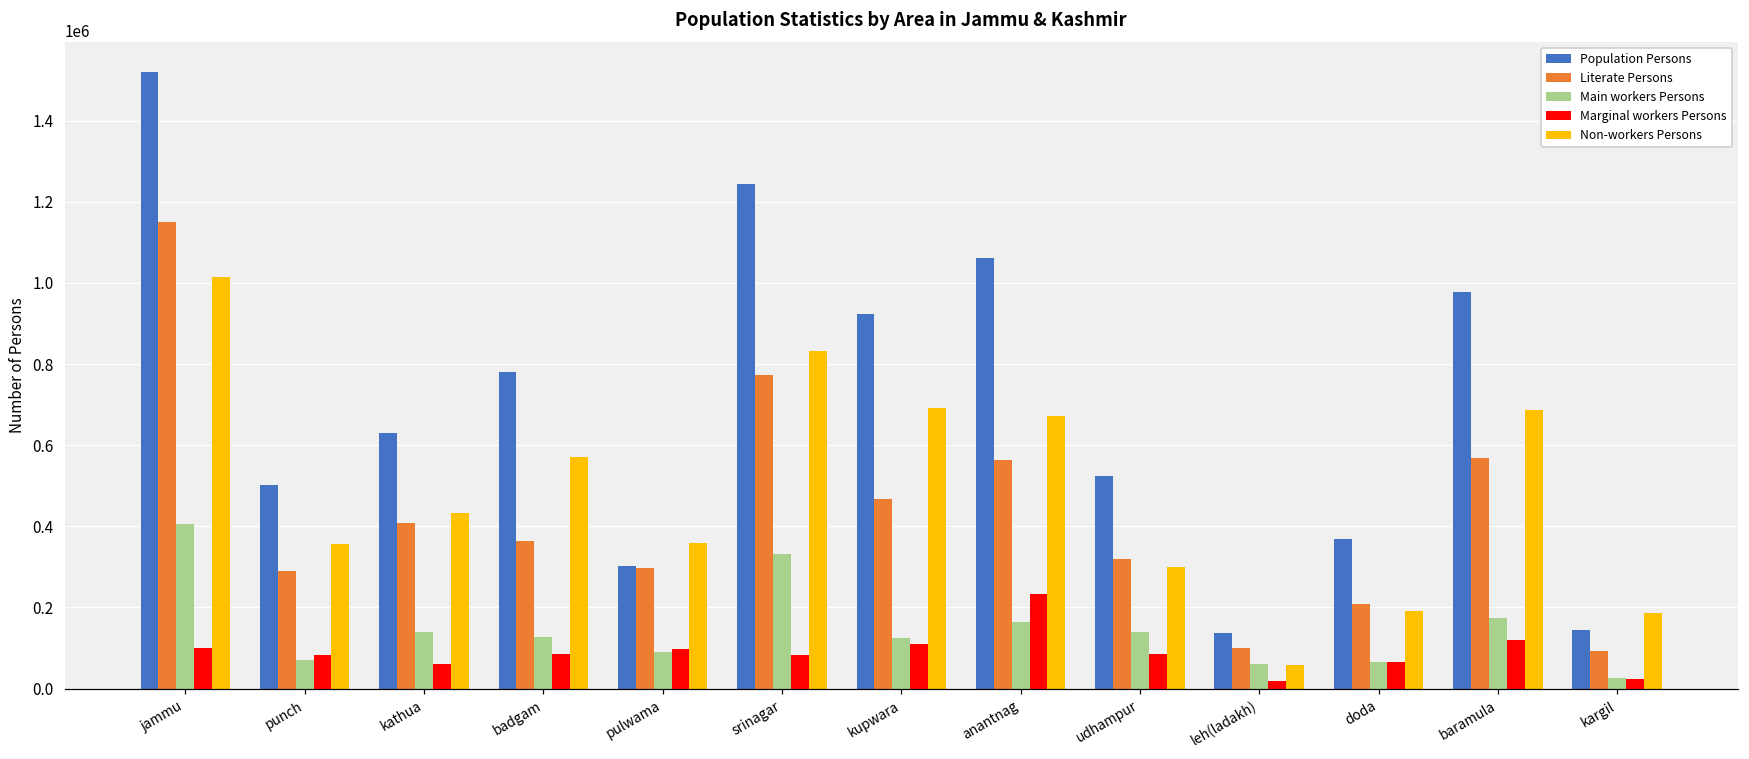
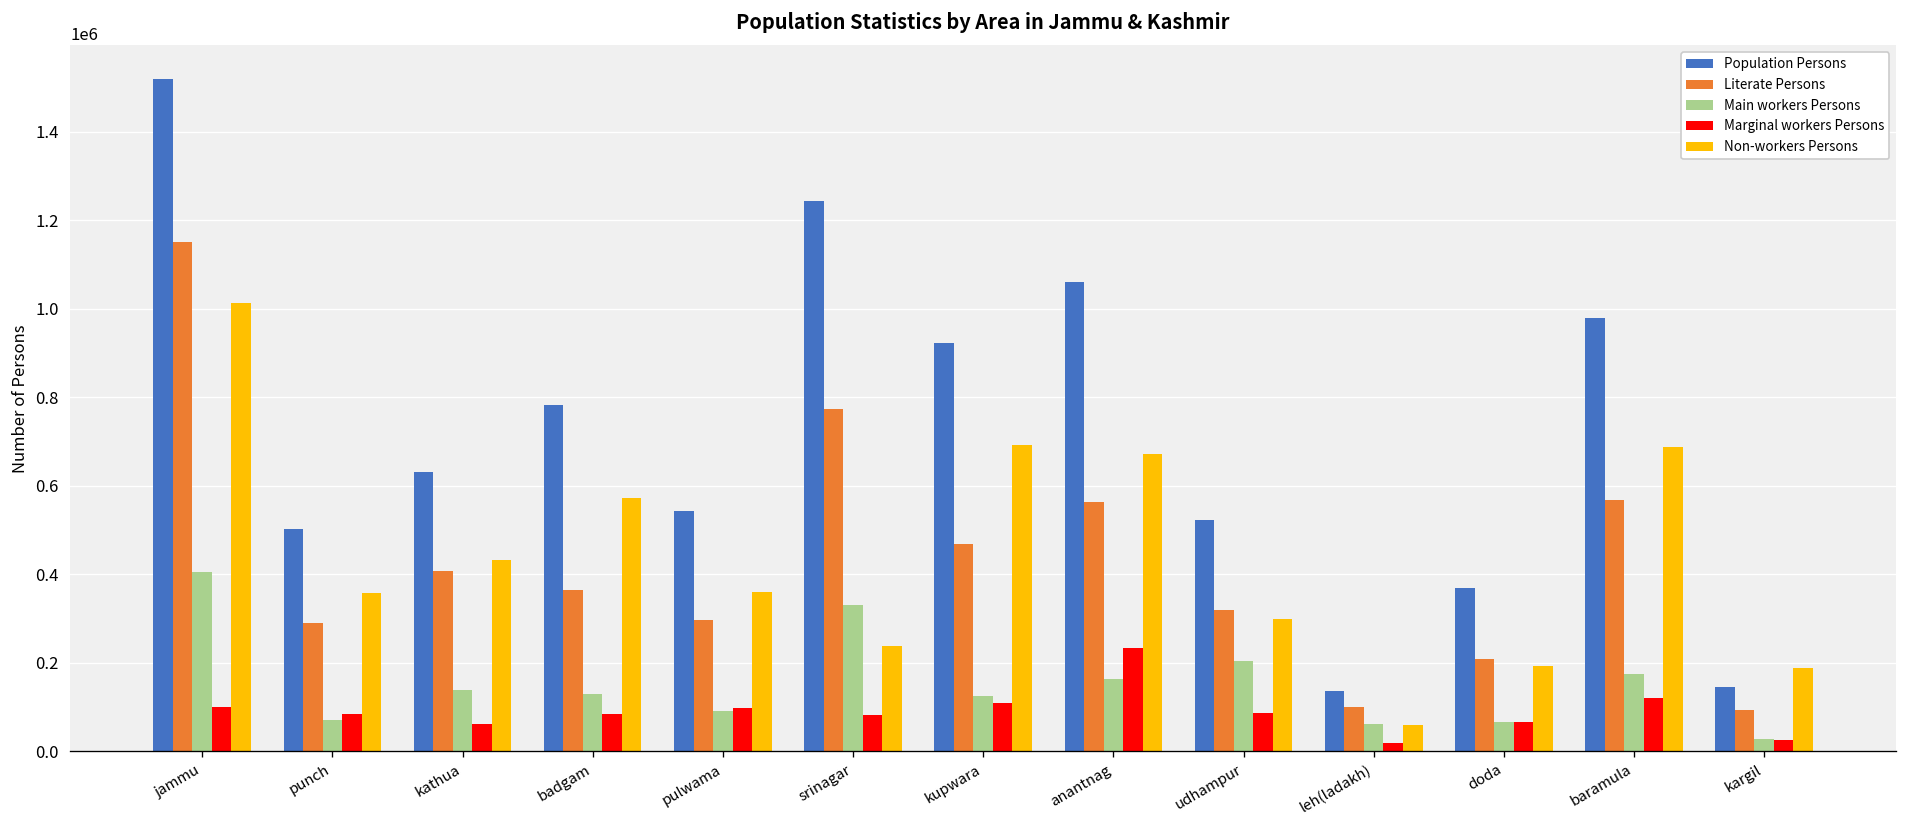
  {
    "Population Persons": {
      "jammu": 1520000,
      "punch": 500000,
      "kathua": 630000,
      "badgam": 780000,
-     "pulwama": 300000,
+     "pulwama": 540000,
      "srinagar": 1240000,
      "kupwara": 920000,
      "anantnag": 1060000,
      "udhampur": 520000,
      "leh(ladakh)": 140000,
      "doda": 370000,
      "baramula": 980000,
      "kargil": 150000
    },
    "Literate Persons": {
      "jammu": 1150000,
      "punch": 290000,
      "kathua": 410000,
      "badgam": 360000,
      "pulwama": 300000,
      "srinagar": 770000,
      "kupwara": 470000,
      "anantnag": 560000,
      "udhampur": 320000,
      "leh(ladakh)": 100000,
      "doda": 210000,
      "baramula": 570000,
      "kargil": 90000
    },
    "Main workers Persons": {
      "jammu": 410000,
      "punch": 70000,
      "kathua": 140000,
      "badgam": 130000,
      "pulwama": 90000,
      "srinagar": 330000,
      "kupwara": 120000,
      "anantnag": 160000,
-     "udhampur": 140000,
+     "udhampur": 200000,
      "leh(ladakh)": 60000,
      "doda": 70000,
      "baramula": 170000,
      "kargil": 30000
    },
    "Marginal workers Persons": {
      "jammu": 100000,
      "punch": 80000,
      "kathua": 60000,
      "badgam": 80000,
      "pulwama": 100000,
      "srinagar": 80000,
      "kupwara": 110000,
      "anantnag": 230000,
      "udhampur": 90000,
      "leh(ladakh)": 20000,
      "doda": 70000,
      "baramula": 120000,
      "kargil": 20000
    },
    "Non-workers Persons": {
      "jammu": 1010000,
      "punch": 360000,
      "kathua": 430000,
      "badgam": 570000,
      "pulwama": 360000,
-     "srinagar": 830000,
+     "srinagar": 240000,
      "kupwara": 690000,
      "anantnag": 670000,
      "udhampur": 300000,
      "leh(ladakh)": 60000,
      "doda": 190000,
      "baramula": 690000,
      "kargil": 190000
    }
  }
